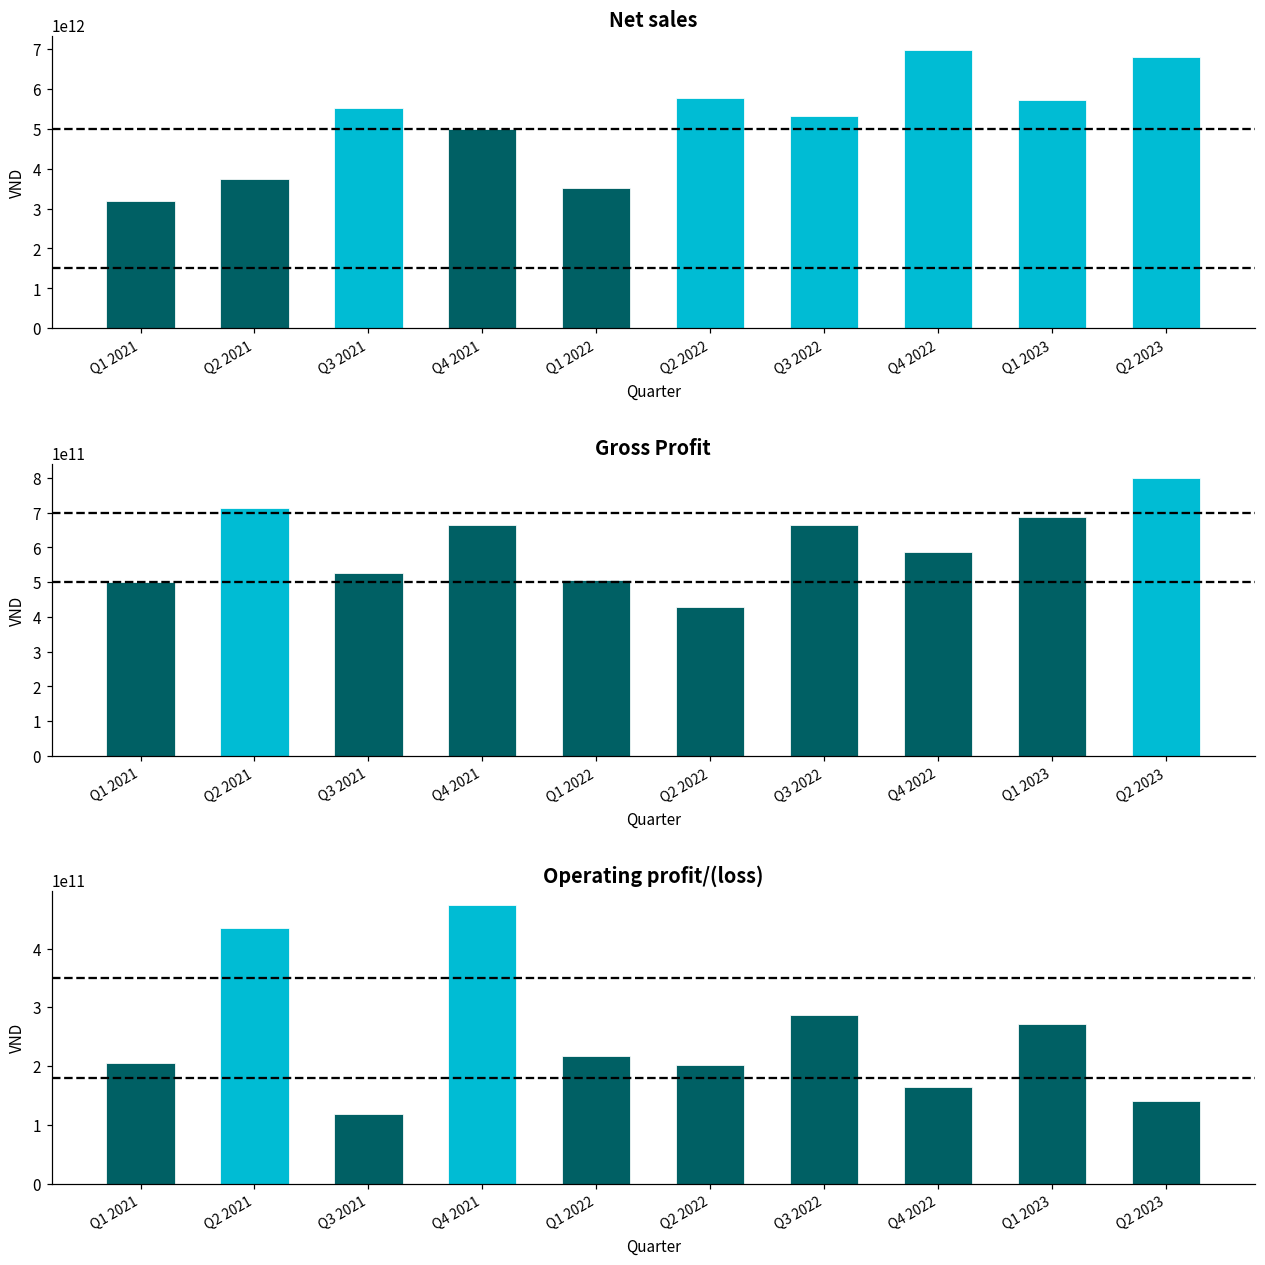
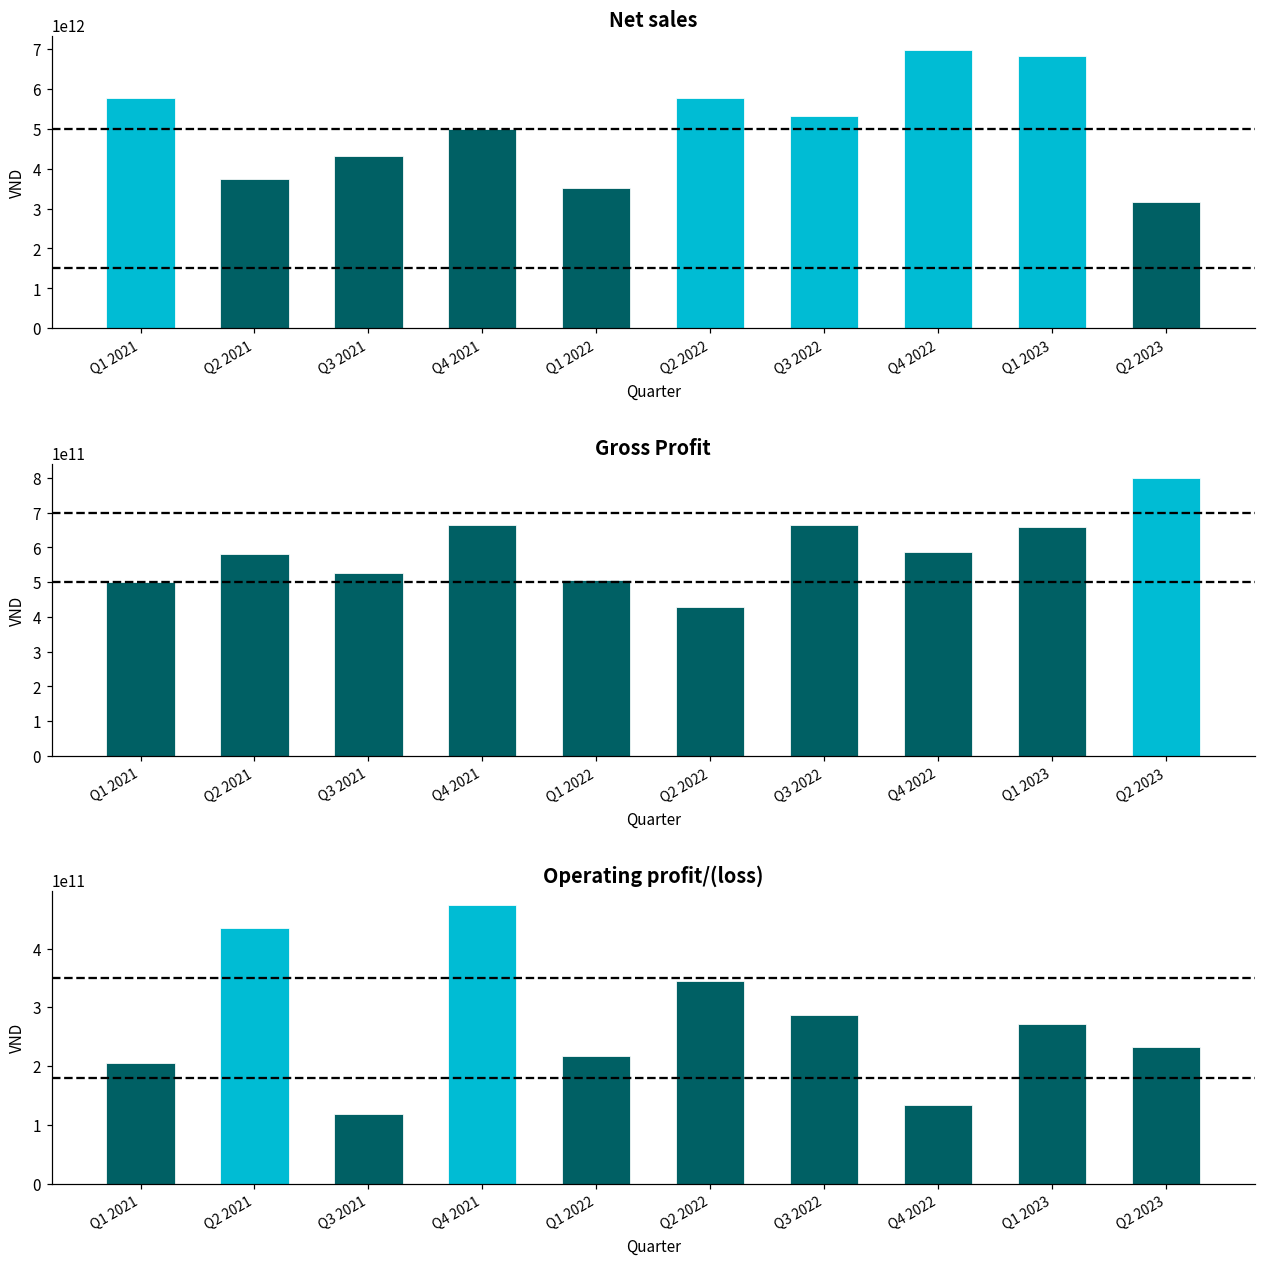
  {
    "Net sales": {
-     "Q1 2021": 3200000000000,
+     "Q1 2021": 5800000000000,
      "Q2 2021": 3700000000000,
-     "Q3 2021": 5500000000000,
+     "Q3 2021": 4300000000000,
      "Q4 2021": 5000000000000,
      "Q1 2022": 3500000000000,
      "Q2 2022": 5800000000000,
      "Q3 2022": 5300000000000,
      "Q4 2022": 7000000000000,
-     "Q1 2023": 5700000000000,
-     "Q2 2023": 6800000000000
+     "Q1 2023": 6800000000000,
+     "Q2 2023": 3200000000000
    },
    "Gross Profit": {
      "Q1 2021": 500000000000,
-     "Q2 2021": 710000000000,
+     "Q2 2021": 580000000000,
      "Q3 2021": 530000000000,
      "Q4 2021": 660000000000,
      "Q1 2022": 510000000000,
      "Q2 2022": 430000000000,
      "Q3 2022": 670000000000,
      "Q4 2022": 590000000000,
-     "Q1 2023": 690000000000,
+     "Q1 2023": 660000000000,
      "Q2 2023": 800000000000
    },
    "Operating profit/(loss)": {
      "Q1 2021": 200000000000,
      "Q2 2021": 440000000000,
      "Q3 2021": 120000000000,
      "Q4 2021": 470000000000,
      "Q1 2022": 220000000000,
-     "Q2 2022": 200000000000,
+     "Q2 2022": 350000000000,
      "Q3 2022": 290000000000,
-     "Q4 2022": 160000000000,
+     "Q4 2022": 130000000000,
      "Q1 2023": 270000000000,
-     "Q2 2023": 140000000000
+     "Q2 2023": 230000000000
    }
  }
